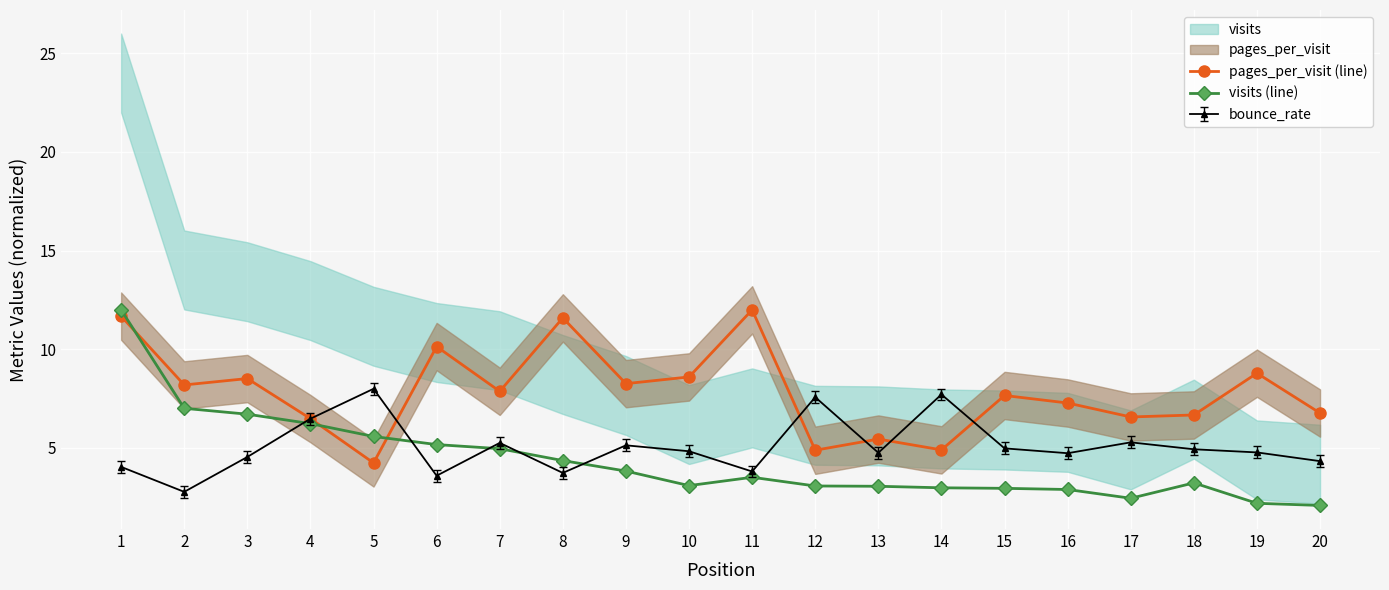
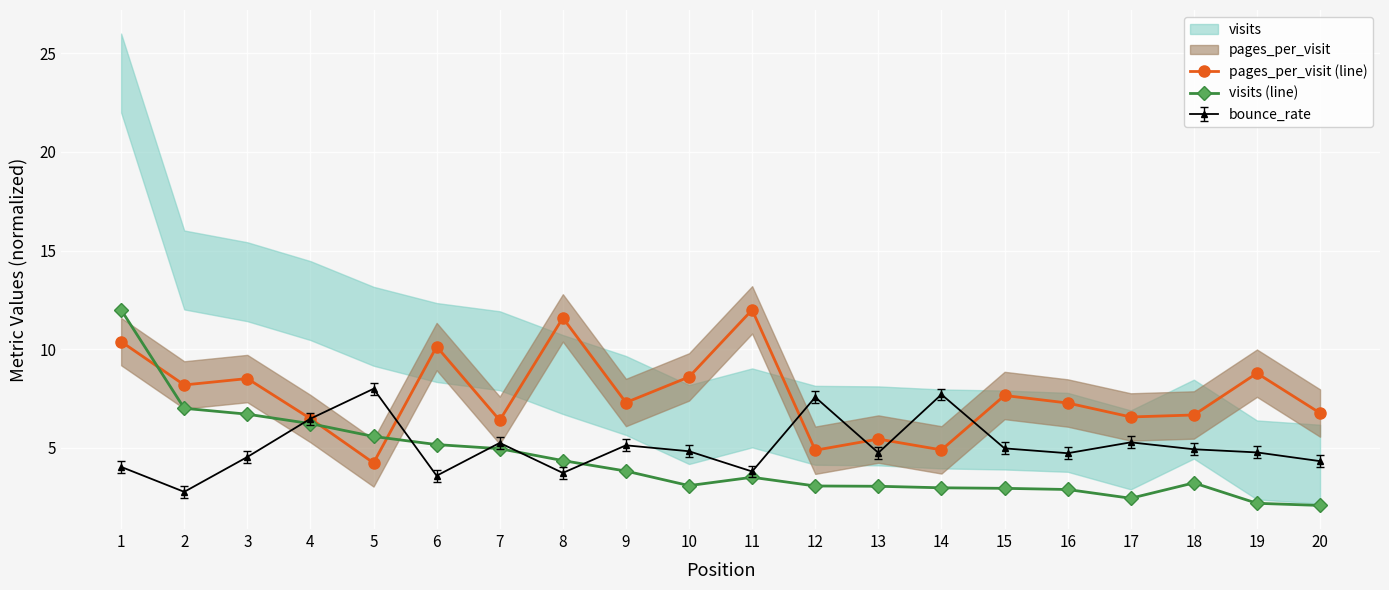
  {
    "pages_per_visit (line)": {
-     "1": 11.7,
+     "1": 10.4,
      "2": 8.2,
      "3": 8.5,
      "5": 4.2,
      "6": 10.1,
-     "7": 7.9,
+     "7": 6.4,
      "8": 11.6,
-     "9": 8.3,
+     "9": 7.3,
      "10": 8.6,
      "11": 12.0,
      "12": 4.9,
      "13": 5.5,
      "14": 4.9,
      "15": 7.7,
      "16": 7.3,
      "17": 6.6,
      "18": 6.7,
      "19": 8.8,
      "20": 6.8
    },
    "visits (line)": {
      "1": 12.0,
      "2": 7.0,
      "3": 6.7,
      "5": 5.6,
      "6": 5.2,
      "8": 4.4,
      "9": 3.8,
      "10": 3.1,
      "12": 3.1,
      "13": 3.1,
      "14": 3.0,
      "15": 3.0,
      "16": 2.9,
      "17": 2.5,
      "18": 3.2,
      "19": 2.2,
      "20": 2.1
    }
  }
